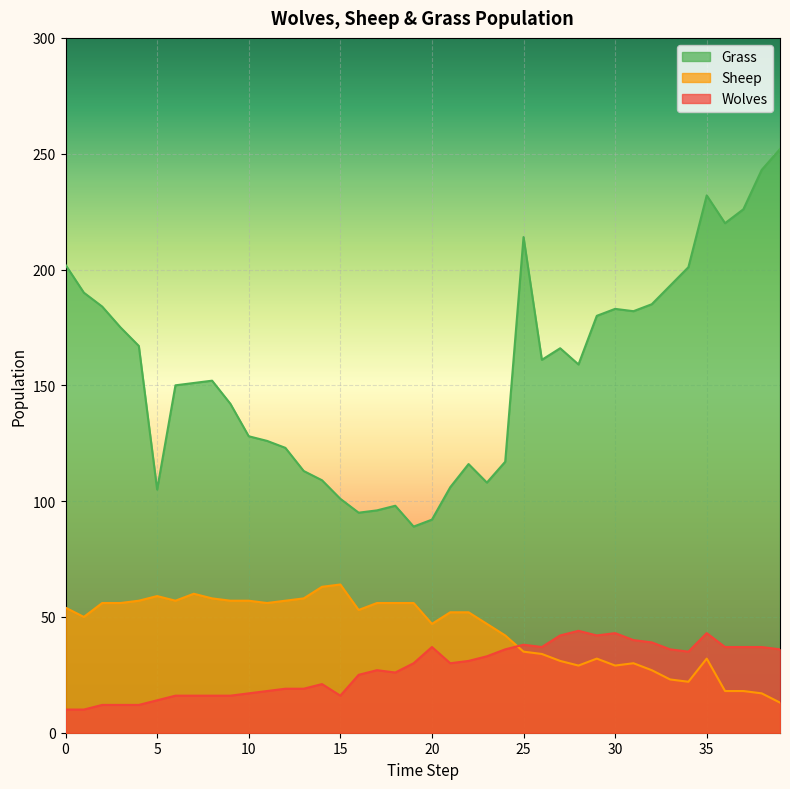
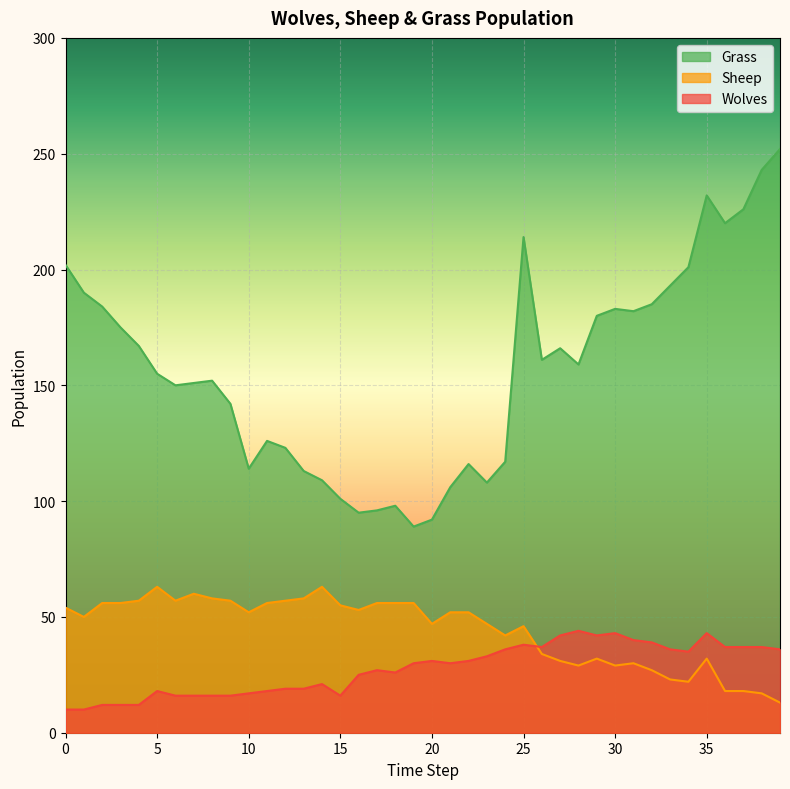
  {
    "Grass": {
      "0": 202,
-     "5": 105,
-     "10": 128,
+     "5": 155,
+     "10": 114,
      "15": 101,
      "20": 92,
      "25": 214,
      "30": 183,
      "35": 232
    },
    "Sheep": {
      "0": 54,
-     "5": 59,
-     "10": 57,
-     "15": 64,
+     "5": 63,
+     "10": 52,
+     "15": 55,
      "20": 47,
-     "25": 35,
+     "25": 46,
      "30": 29,
      "35": 32
    },
    "Wolves": {
      "0": 10,
-     "5": 14,
+     "5": 18,
      "10": 17,
      "15": 16,
-     "20": 37,
+     "20": 31,
      "25": 38,
      "30": 43,
      "35": 43
    }
  }
